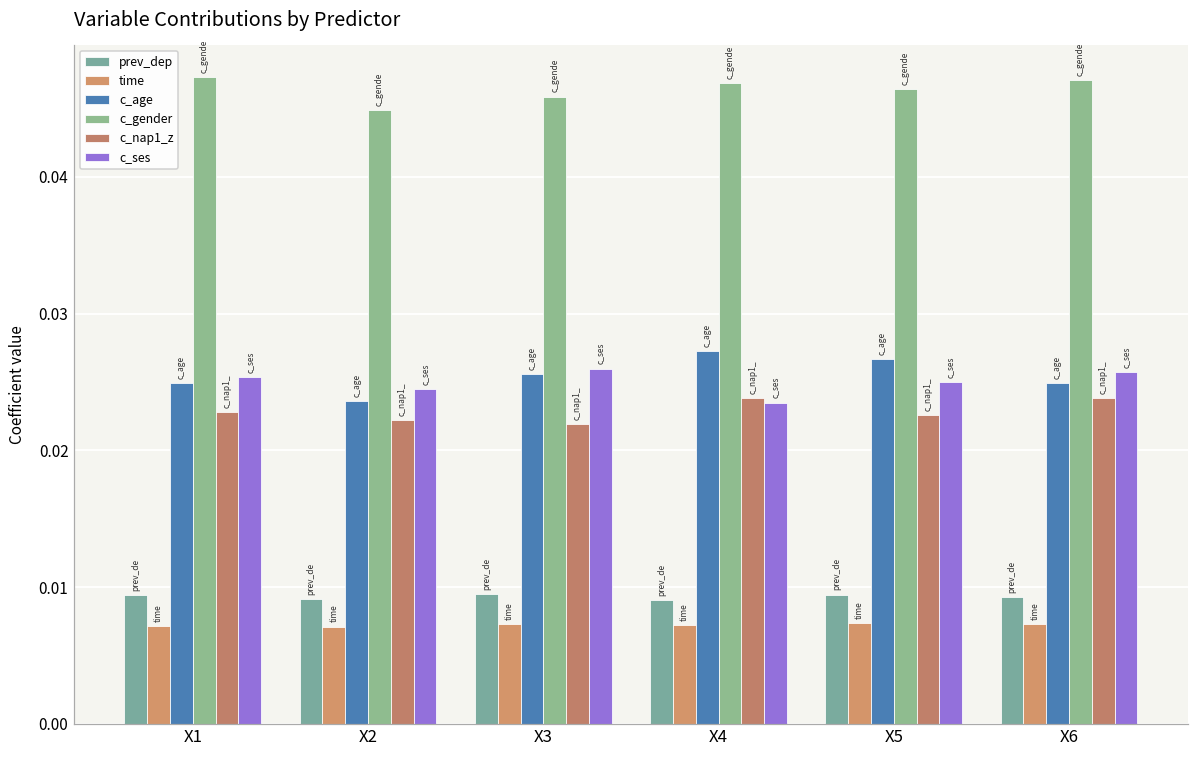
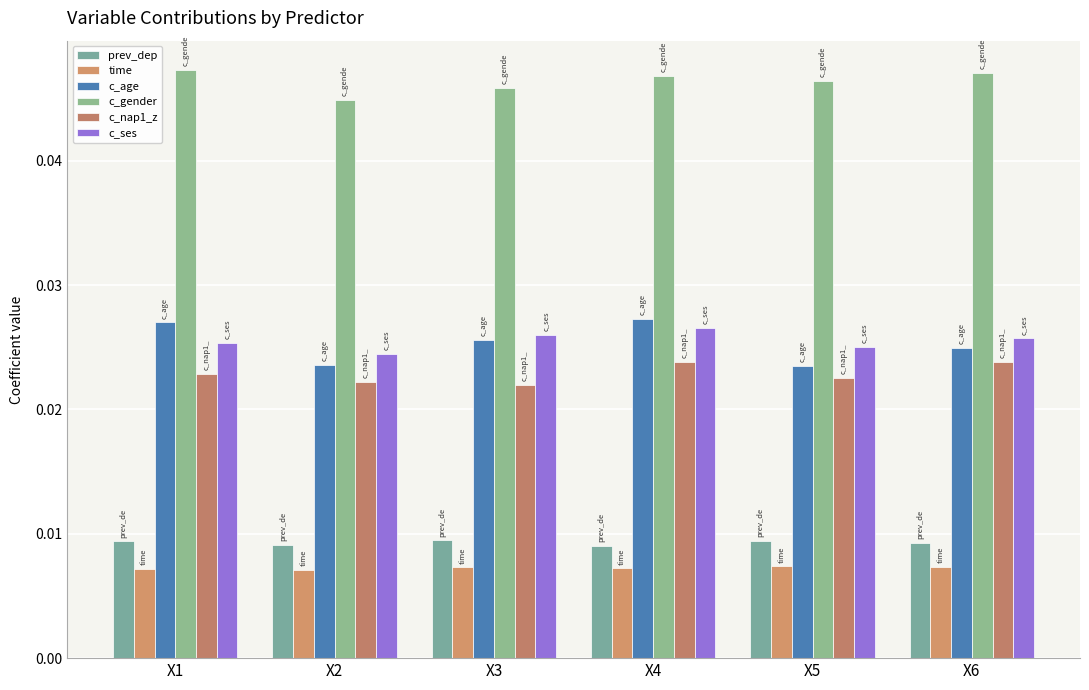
  {
    "c_age": {
-     "X1": 0.0249,
+     "X1": 0.0270,
      "X2": 0.0236,
      "X3": 0.0256,
      "X4": 0.0273,
-     "X5": 0.0266,
+     "X5": 0.0235,
      "X6": 0.0249
    },
    "c_ses": {
      "X1": 0.0254,
      "X2": 0.0245,
      "X3": 0.0260,
-     "X4": 0.0235,
+     "X4": 0.0265,
      "X5": 0.0250,
      "X6": 0.0257
    }
  }
